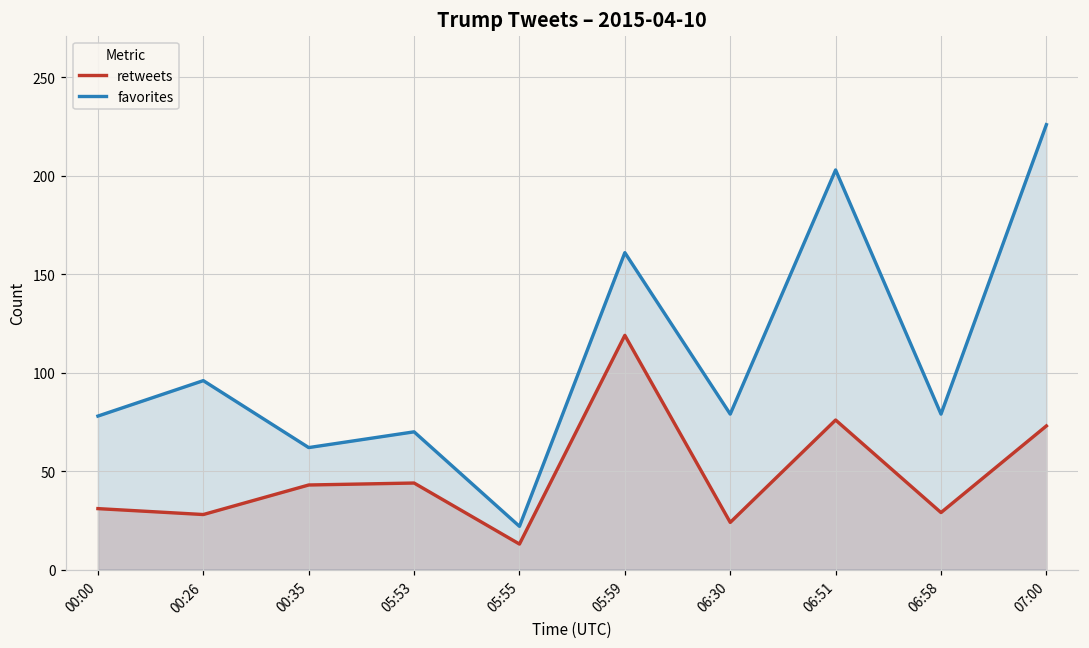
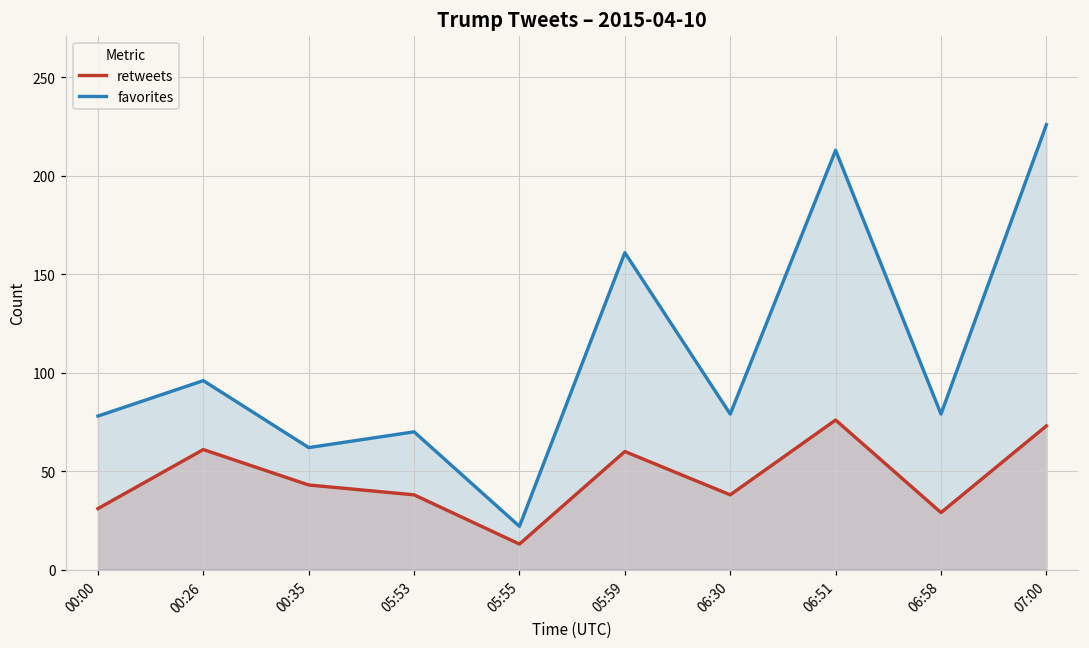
  {
    "retweets": {
      "00:00": 31,
-     "00:26": 28,
+     "00:26": 61,
      "00:35": 43,
-     "05:53": 44,
+     "05:53": 38,
      "05:55": 13,
-     "05:59": 119,
-     "06:30": 24,
+     "05:59": 60,
+     "06:30": 38,
      "06:51": 76,
      "06:58": 29,
      "07:00": 73
    },
    "favorites": {
      "00:00": 78,
      "00:26": 96,
      "00:35": 62,
      "05:53": 70,
      "05:55": 22,
      "05:59": 161,
      "06:30": 79,
-     "06:51": 203,
+     "06:51": 213,
      "06:58": 79,
      "07:00": 226
    }
  }
